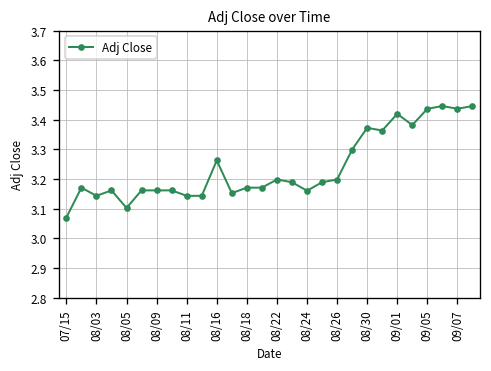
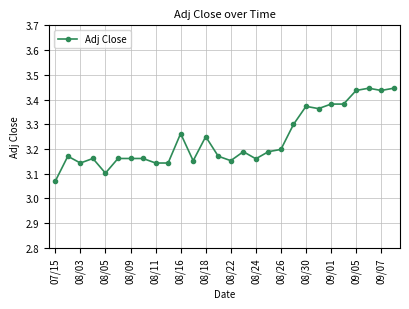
  {
    "07/15": 3.07,
    "08/03": 3.14,
    "08/05": 3.10,
    "08/09": 3.16,
    "08/11": 3.14,
    "08/16": 3.26,
-   "08/18": 3.17,
-   "08/22": 3.20,
+   "08/18": 3.25,
+   "08/22": 3.15,
    "08/24": 3.16,
    "08/26": 3.20,
    "08/30": 3.37,
-   "09/01": 3.42,
+   "09/01": 3.38,
    "09/05": 3.44,
    "09/07": 3.44
  }
